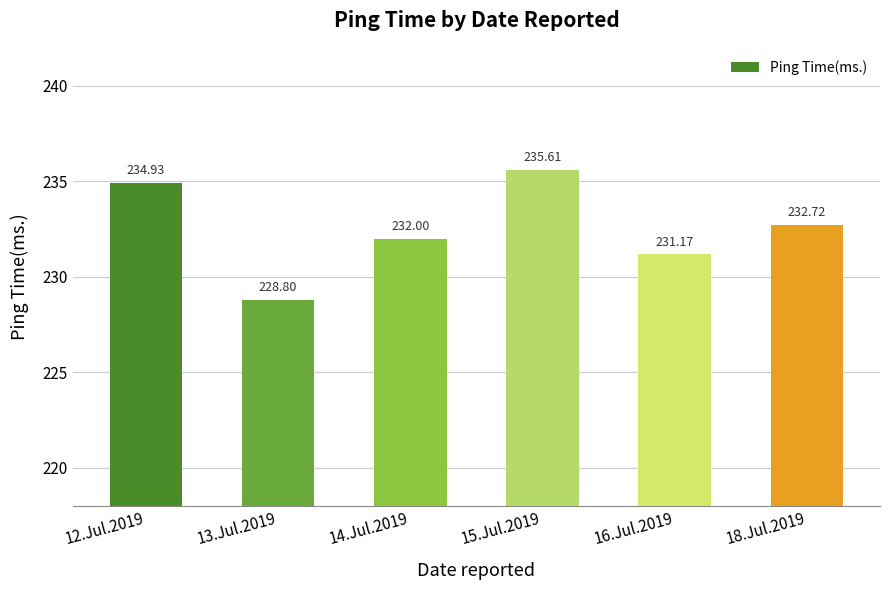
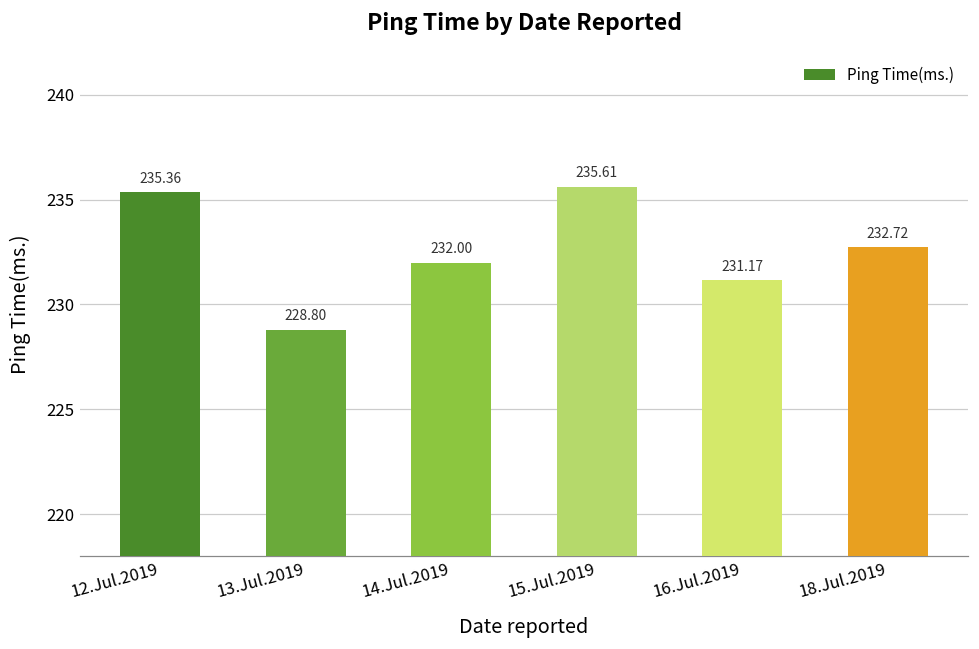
  {
-   "12.Jul.2019": 234.93,
+   "12.Jul.2019": 235.36,
    "13.Jul.2019": 228.80,
    "14.Jul.2019": 232.00,
    "15.Jul.2019": 235.61,
    "16.Jul.2019": 231.17,
    "18.Jul.2019": 232.72
  }
